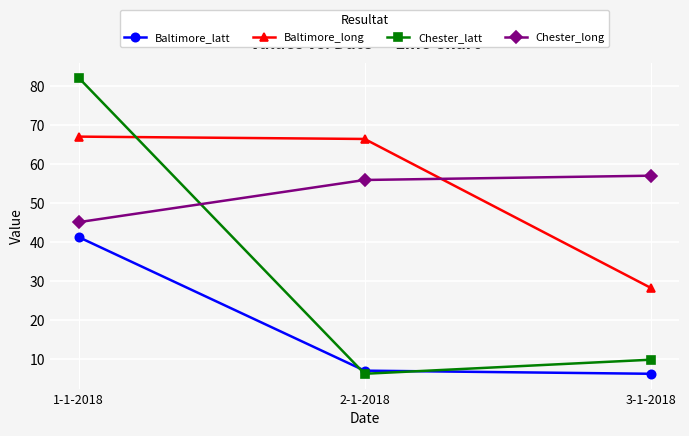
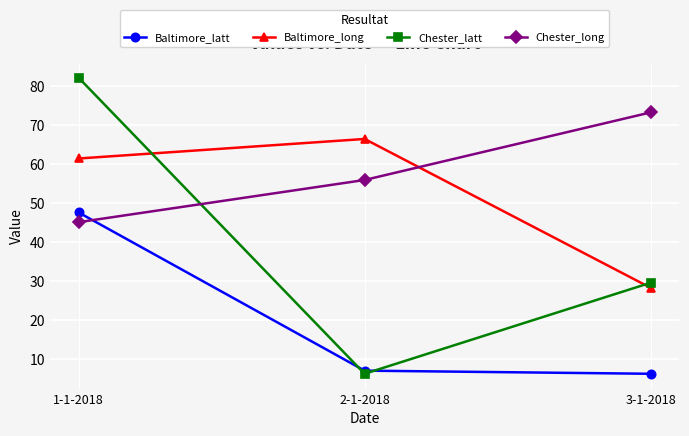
  {
    "Baltimore_latt": {
-     "1-1-2018": 41,
+     "1-1-2018": 48,
      "2-1-2018": 7,
      "3-1-2018": 6
    },
    "Baltimore_long": {
-     "1-1-2018": 67,
+     "1-1-2018": 61,
      "2-1-2018": 66,
      "3-1-2018": 28
    },
    "Chester_latt": {
      "1-1-2018": 82,
      "2-1-2018": 6,
-     "3-1-2018": 10
+     "3-1-2018": 30
    },
    "Chester_long": {
      "1-1-2018": 45,
      "2-1-2018": 56,
-     "3-1-2018": 57
+     "3-1-2018": 73
    }
  }
